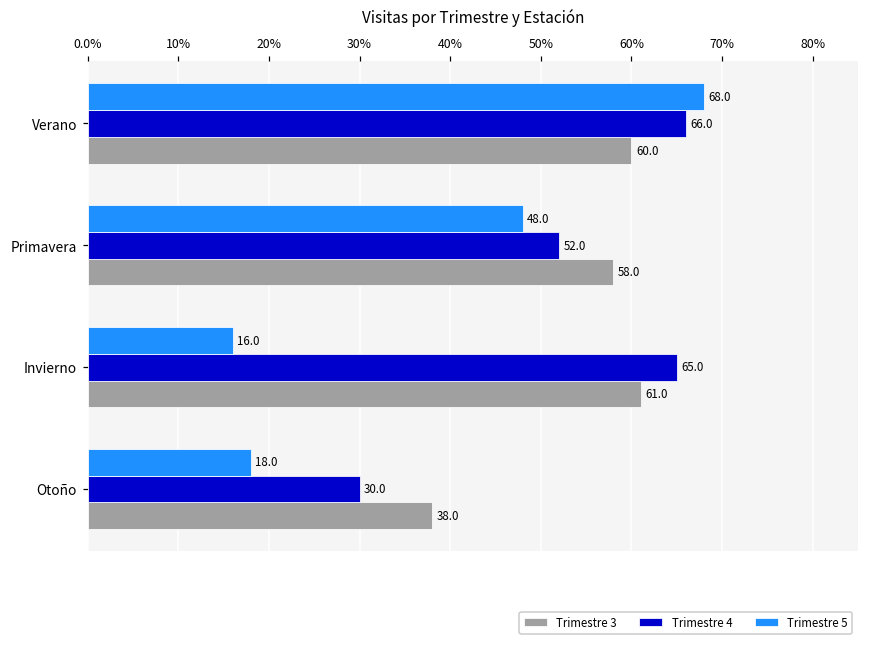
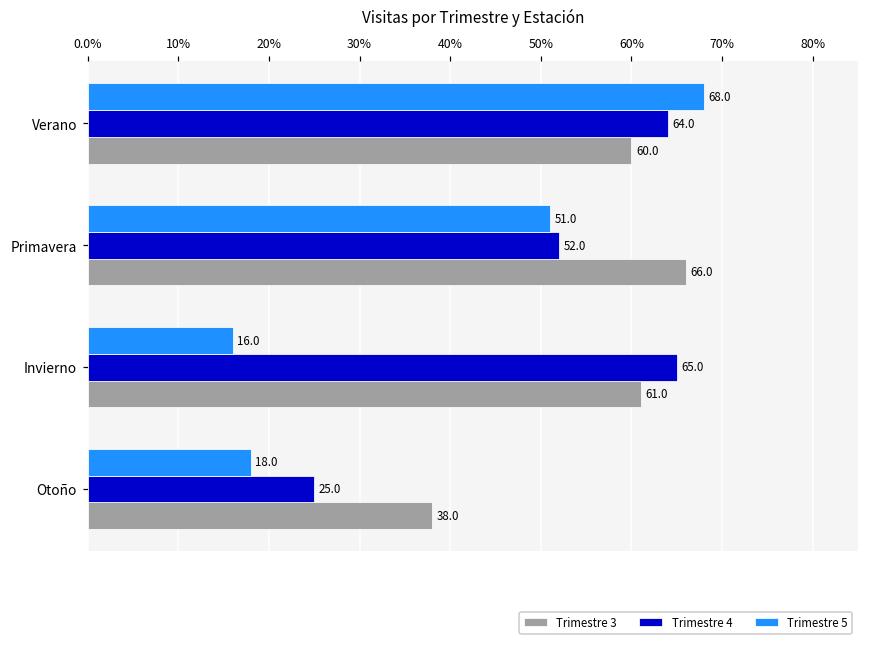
  {
    "Trimestre 3": {
      "Verano": 60.0,
-     "Primavera": 58.0,
+     "Primavera": 66.0,
      "Invierno": 61.0,
      "Otoño": 38.0
    },
    "Trimestre 4": {
-     "Verano": 66.0,
+     "Verano": 64.0,
      "Primavera": 52.0,
      "Invierno": 65.0,
-     "Otoño": 30.0
+     "Otoño": 25.0
    },
    "Trimestre 5": {
      "Verano": 68.0,
-     "Primavera": 48.0,
+     "Primavera": 51.0,
      "Invierno": 16.0,
      "Otoño": 18.0
    }
  }
